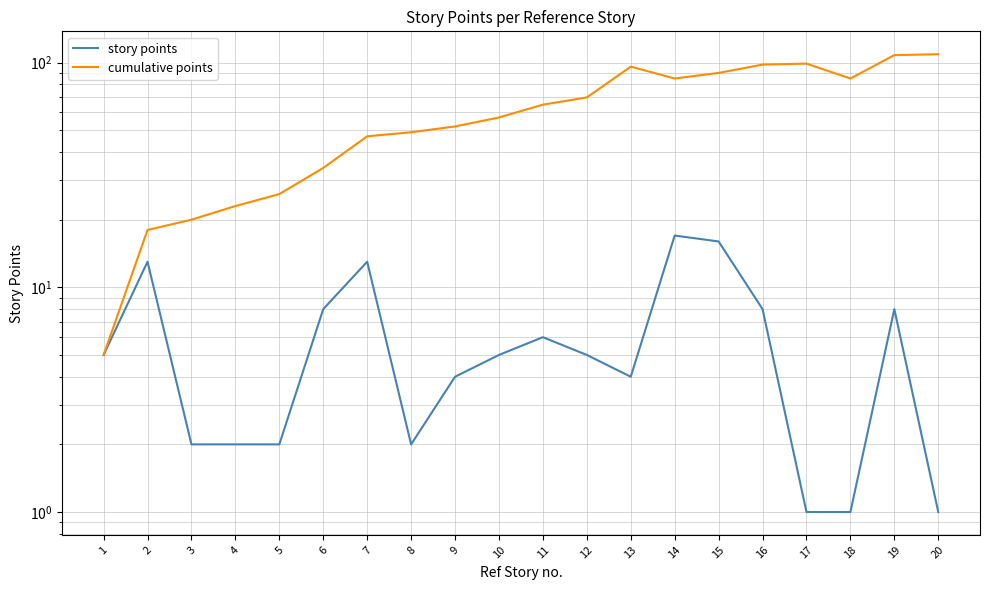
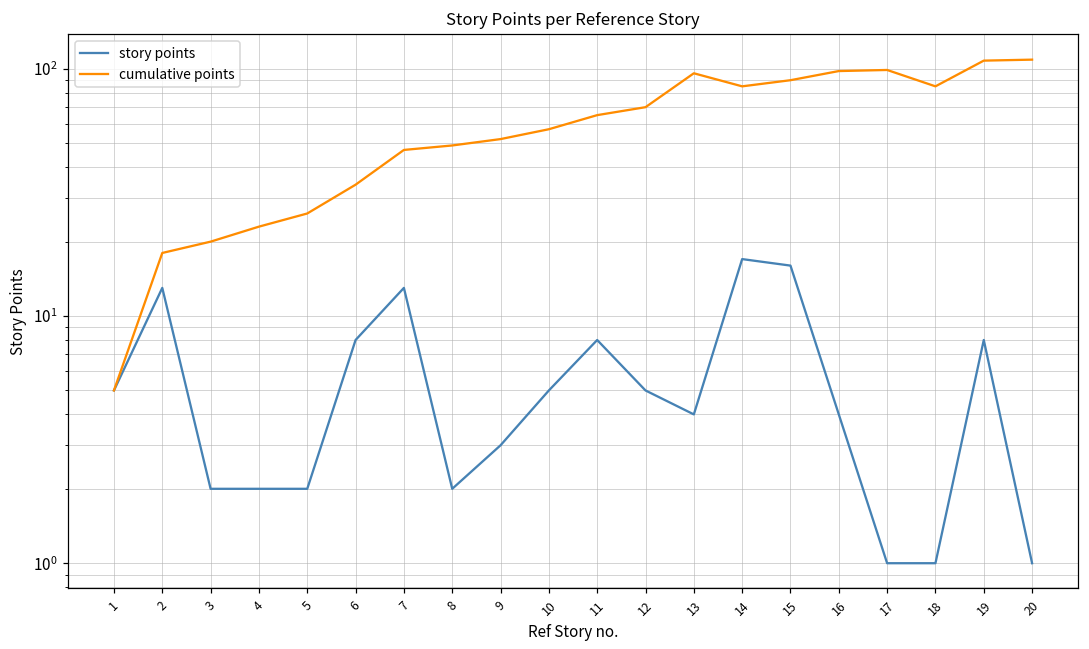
  {
    "story points": {
      "2": 13,
      "3": 2,
      "4": 2,
      "5": 2,
      "6": 8,
      "7": 13,
      "8": 2,
-     "9": 4,
+     "9": 3,
      "10": 5,
-     "11": 6,
+     "11": 8,
      "12": 5,
      "13": 4,
      "14": 17,
      "15": 16,
-     "16": 8,
+     "16": 4,
      "17": 1,
      "18": 1,
      "19": 8,
      "20": 1
    },
    "cumulative points": {
      "2": 18,
      "3": 20,
      "4": 23,
      "5": 26,
      "6": 34,
      "7": 47,
      "8": 49,
      "9": 52,
      "10": 57,
      "11": 65,
      "12": 70,
      "13": 96,
      "14": 85,
      "15": 90,
      "16": 100,
      "17": 100,
      "18": 85,
      "19": 110,
      "20": 110
    }
  }
